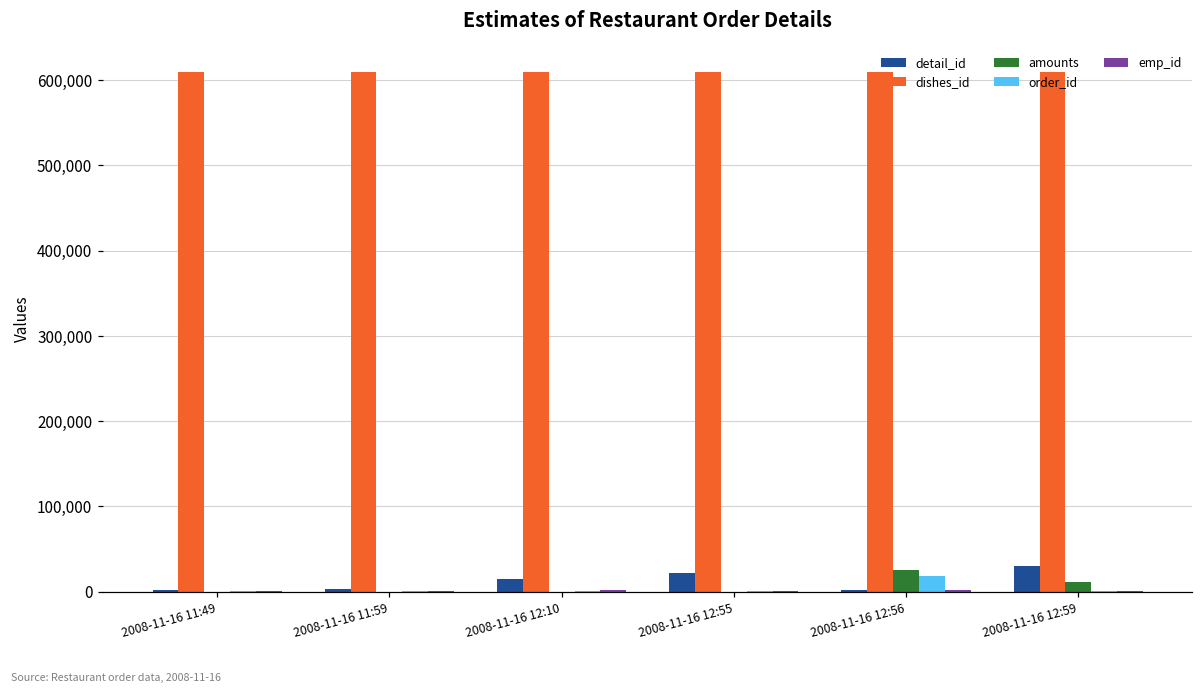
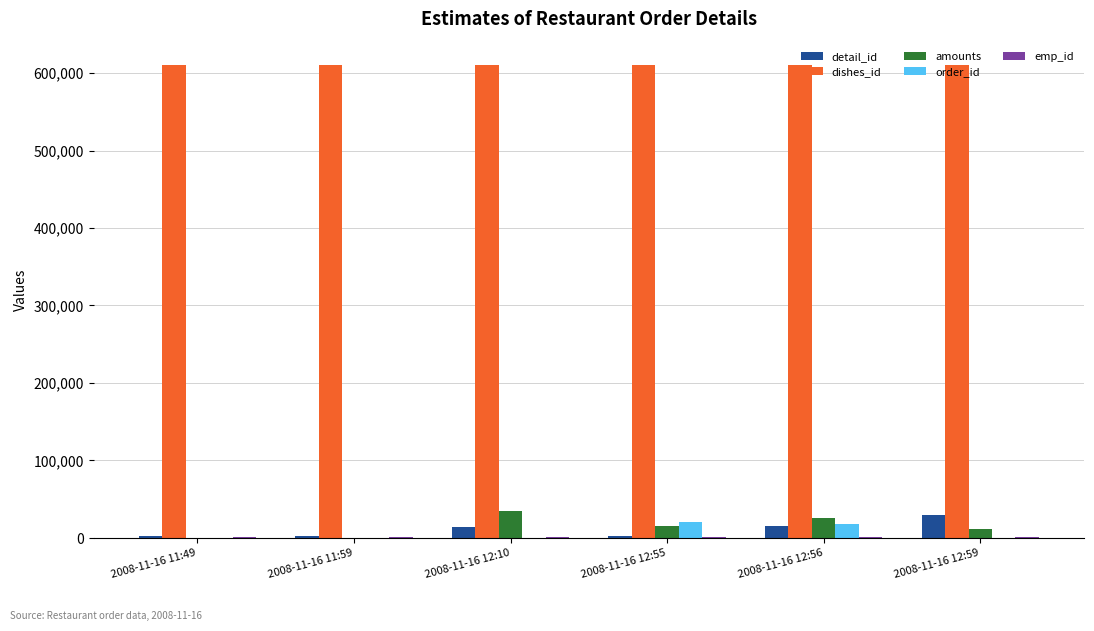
  {
    "detail_id": {
      "2008-11-16 12:10": "10,000",
-     "2008-11-16 12:55": "20,000",
-     "2008-11-16 12:56": "0",
+     "2008-11-16 12:55": "0",
+     "2008-11-16 12:56": "20,000",
      "2008-11-16 12:59": "30,000"
    },
    "dishes_id": {
      "2008-11-16 11:49": "610,000",
      "2008-11-16 11:59": "610,000",
      "2008-11-16 12:10": "610,000",
      "2008-11-16 12:55": "610,000",
      "2008-11-16 12:56": "610,000",
      "2008-11-16 12:59": "610,000"
    },
    "amounts": {
-     "2008-11-16 12:10": "0",
-     "2008-11-16 12:55": "0",
+     "2008-11-16 12:10": "30,000",
+     "2008-11-16 12:55": "10,000",
      "2008-11-16 12:56": "30,000",
      "2008-11-16 12:59": "10,000"
    },
    "order_id": {
-     "2008-11-16 12:55": "0",
+     "2008-11-16 12:55": "20,000",
      "2008-11-16 12:56": "20,000"
    }
  }
